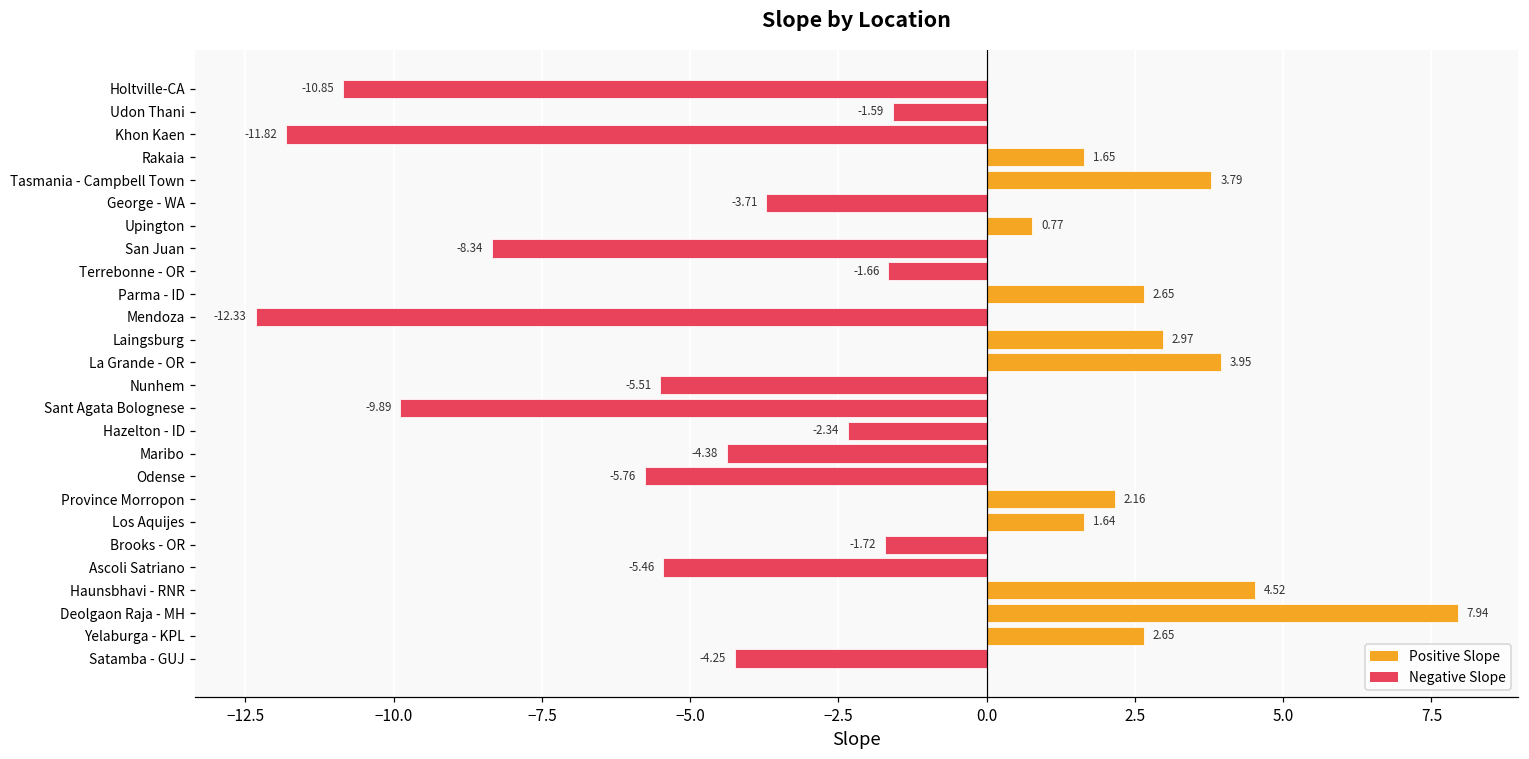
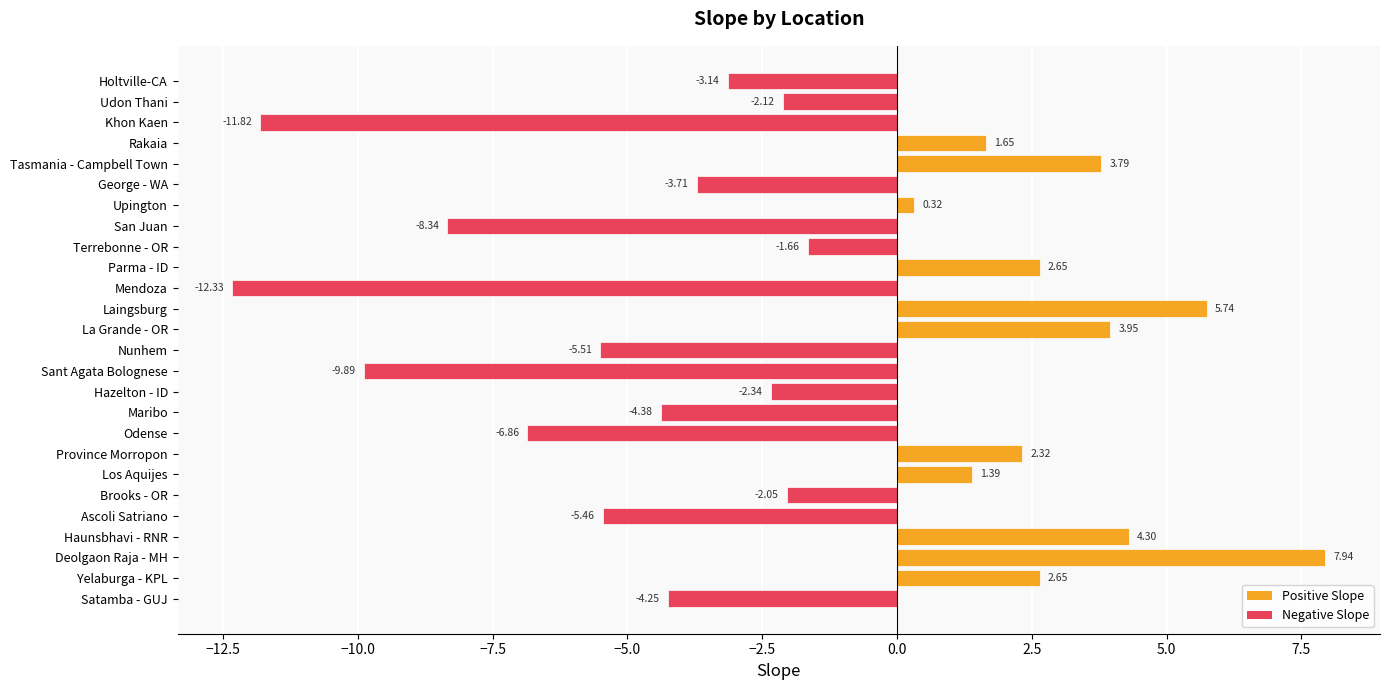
  {
-   "Holtville-CA": -10.85,
-   "Udon Thani": -1.59,
+   "Holtville-CA": -3.14,
+   "Udon Thani": -2.12,
    "Khon Kaen": -11.82,
    "Rakaia": 1.65,
    "Tasmania - Campbell Town": 3.79,
    "George - WA": -3.71,
-   "Upington": 0.77,
+   "Upington": 0.32,
    "San Juan": -8.34,
    "Terrebonne - OR": -1.66,
    "Parma - ID": 2.65,
    "Mendoza": -12.33,
-   "Laingsburg": 2.97,
+   "Laingsburg": 5.74,
    "La Grande - OR": 3.95,
    "Nunhem": -5.51,
    "Sant Agata Bolognese": -9.89,
    "Hazelton - ID": -2.34,
    "Maribo": -4.38,
-   "Odense": -5.76,
-   "Province Morropon": 2.16,
-   "Los Aquijes": 1.64,
-   "Brooks - OR": -1.72,
+   "Odense": -6.86,
+   "Province Morropon": 2.32,
+   "Los Aquijes": 1.39,
+   "Brooks - OR": -2.05,
    "Ascoli Satriano": -5.46,
-   "Haunsbhavi - RNR": 4.52,
+   "Haunsbhavi - RNR": 4.30,
    "Deolgaon Raja - MH": 7.94,
    "Yelaburga - KPL": 2.65,
    "Satamba - GUJ": -4.25
  }
